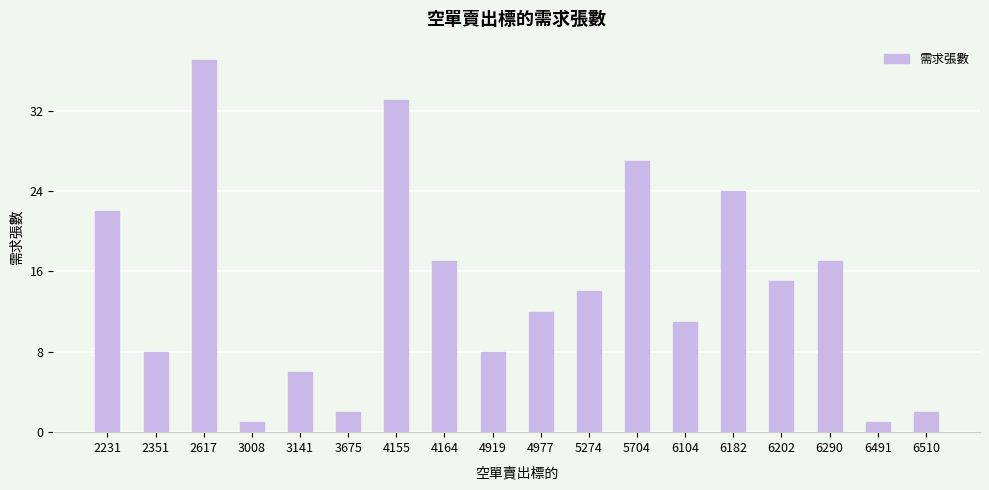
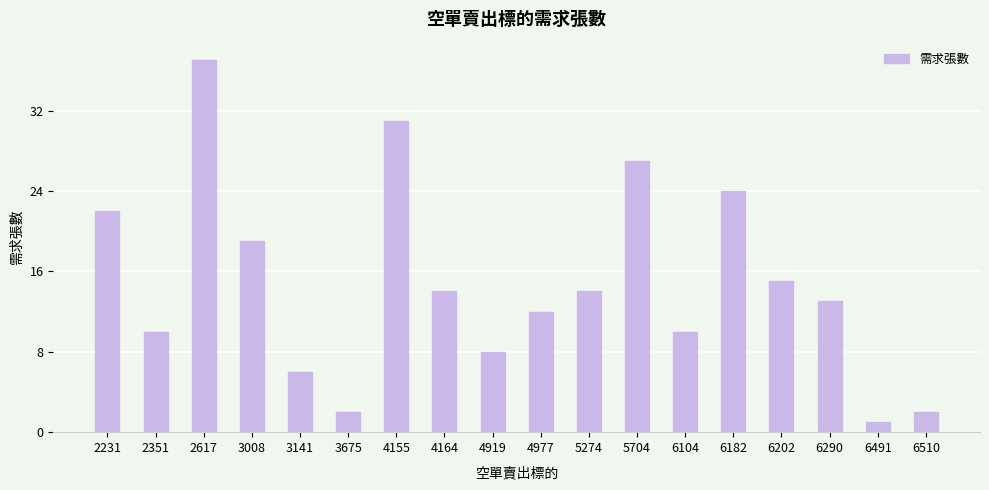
  {
    "2231": 22,
-   "2351": 8,
+   "2351": 10,
    "2617": 37,
-   "3008": 1,
+   "3008": 19,
    "3141": 6,
    "3675": 2,
-   "4155": 33,
-   "4164": 17,
+   "4155": 31,
+   "4164": 14,
    "4919": 8,
    "4977": 12,
    "5274": 14,
    "5704": 27,
-   "6104": 11,
+   "6104": 10,
    "6182": 24,
    "6202": 15,
-   "6290": 17,
+   "6290": 13,
    "6491": 1,
    "6510": 2
  }
